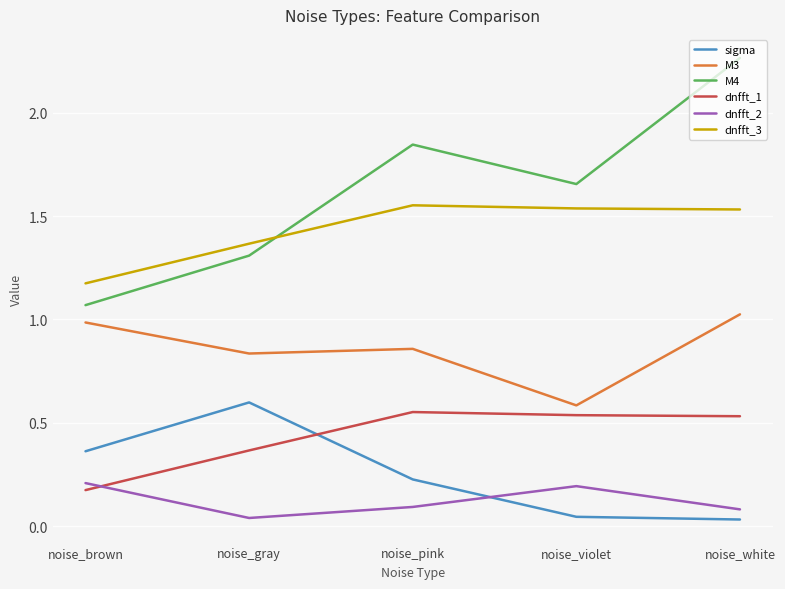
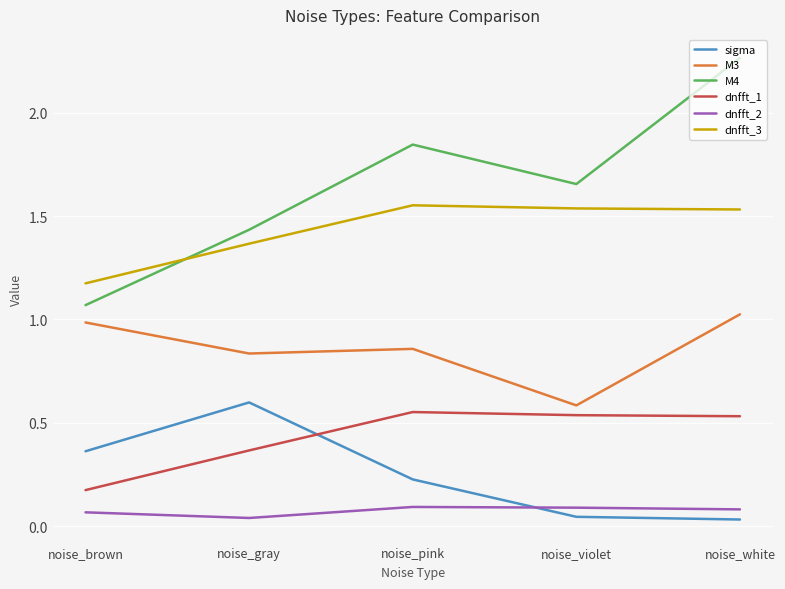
  {
    "sigma": {
      "noise_brown": 0.36,
      "noise_gray": 0.60,
      "noise_pink": 0.23,
      "noise_violet": 0.05,
      "noise_white": 0.03
    },
    "M4": {
      "noise_brown": 1.07,
-     "noise_gray": 1.31,
+     "noise_gray": 1.43,
      "noise_pink": 1.85,
      "noise_violet": 1.65
    },
    "dnfft_2": {
-     "noise_brown": 0.21,
+     "noise_brown": 0.07,
      "noise_gray": 0.04,
      "noise_pink": 0.09,
-     "noise_violet": 0.19,
+     "noise_violet": 0.09,
      "noise_white": 0.08
    },
    "dnfft_3": {
      "noise_brown": 1.17,
      "noise_gray": 1.37,
      "noise_pink": 1.55,
      "noise_violet": 1.54,
      "noise_white": 1.53
    }
  }
